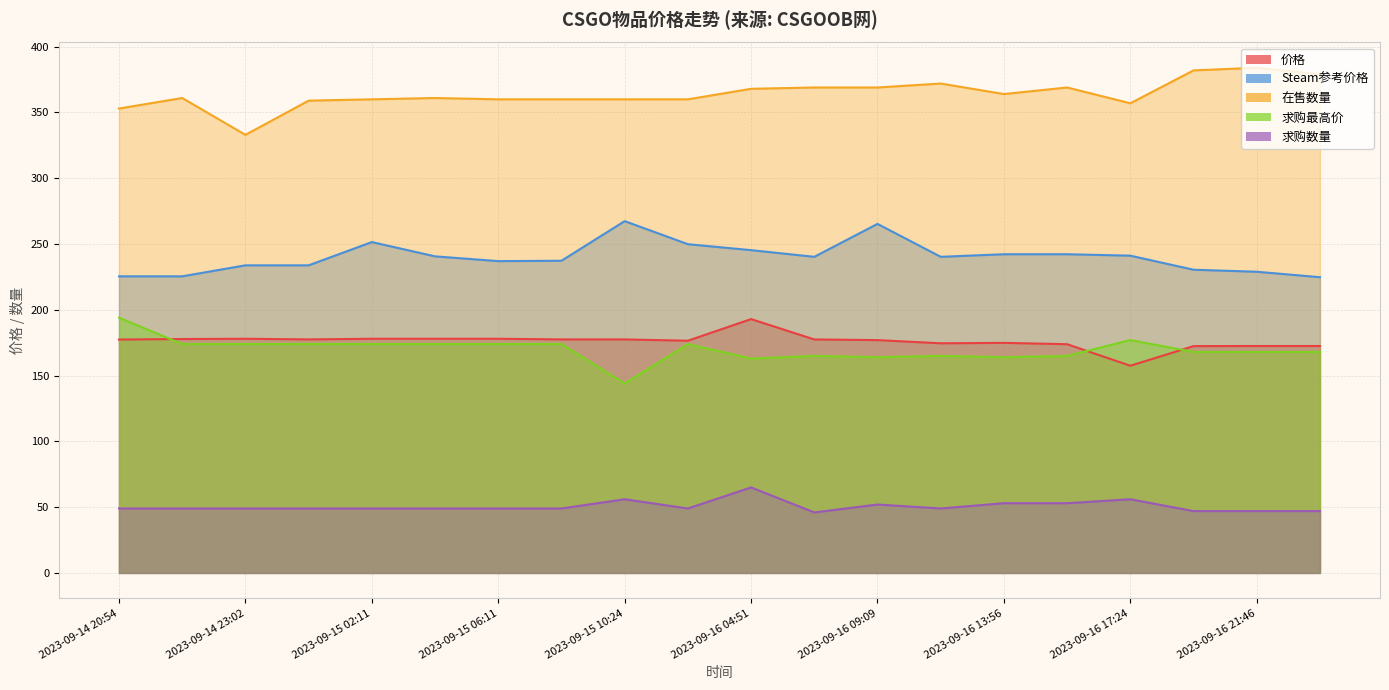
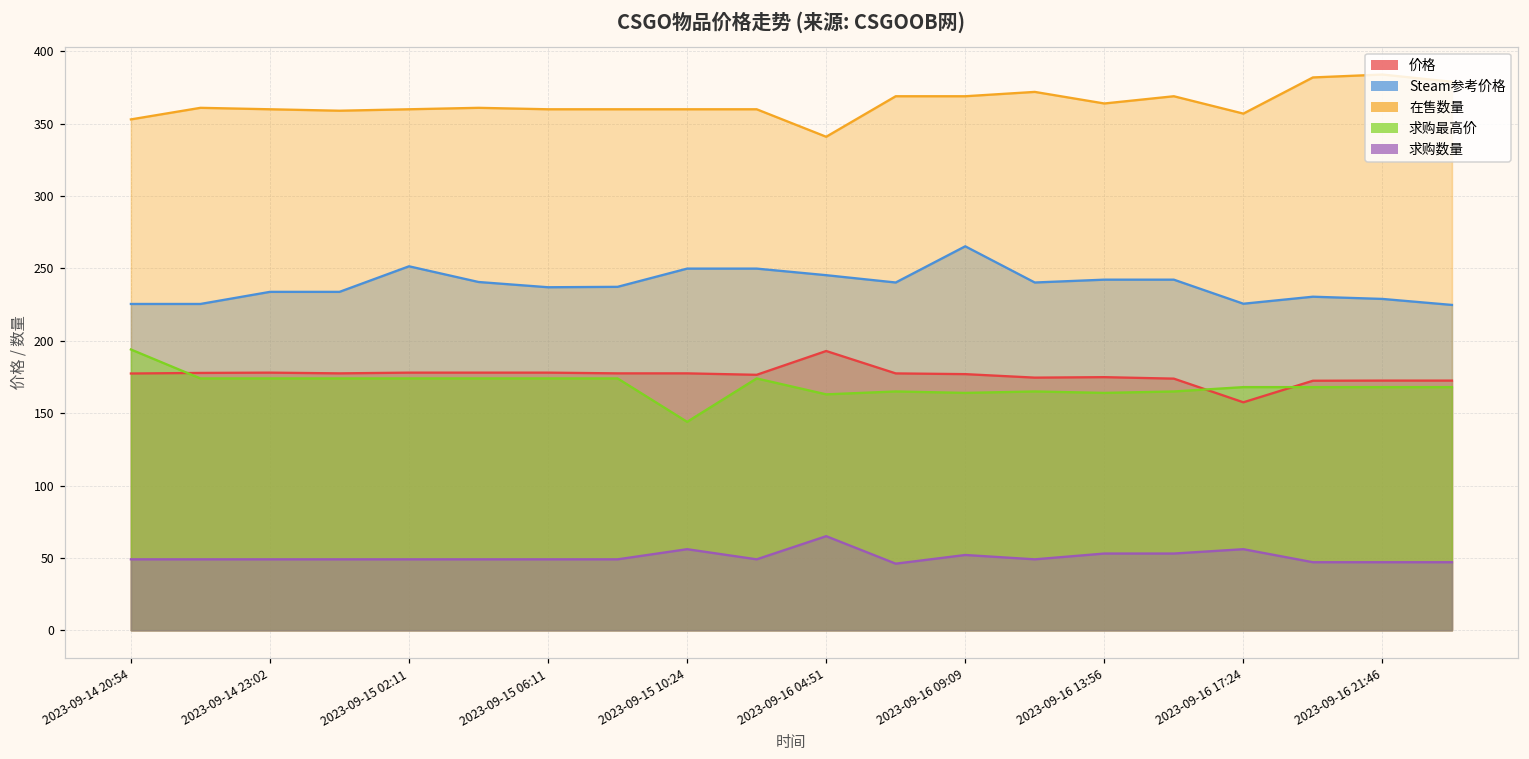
  {
    "价格": {
      "2023-09-14 20:54": 177,
      "2023-09-14 23:02": 178,
      "2023-09-15 02:11": 178,
      "2023-09-15 06:11": 178,
      "2023-09-15 10:24": 178,
      "2023-09-16 04:51": 193,
      "2023-09-16 09:09": 177,
      "2023-09-16 13:56": 175,
      "2023-09-16 17:24": 158,
      "2023-09-16 21:46": 173
    },
    "Steam参考价格": {
      "2023-09-14 20:54": 225,
      "2023-09-14 23:02": 234,
      "2023-09-15 02:11": 251,
      "2023-09-15 06:11": 237,
-     "2023-09-15 10:24": 267,
+     "2023-09-15 10:24": 250,
      "2023-09-16 04:51": 245,
      "2023-09-16 09:09": 265,
      "2023-09-16 13:56": 242,
-     "2023-09-16 17:24": 241,
+     "2023-09-16 17:24": 226,
      "2023-09-16 21:46": 229
    },
    "在售数量": {
      "2023-09-14 20:54": 353,
-     "2023-09-14 23:02": 333,
+     "2023-09-14 23:02": 360,
      "2023-09-15 02:11": 360,
      "2023-09-15 06:11": 360,
      "2023-09-15 10:24": 360,
-     "2023-09-16 04:51": 368,
+     "2023-09-16 04:51": 341,
      "2023-09-16 09:09": 369,
      "2023-09-16 13:56": 364,
      "2023-09-16 17:24": 357
    },
    "求购最高价": {
      "2023-09-14 20:54": 194,
      "2023-09-14 23:02": 174,
      "2023-09-15 02:11": 174,
      "2023-09-15 06:11": 174,
      "2023-09-15 10:24": 144,
      "2023-09-16 04:51": 163,
      "2023-09-16 09:09": 164,
      "2023-09-16 13:56": 164,
-     "2023-09-16 17:24": 177,
+     "2023-09-16 17:24": 168,
      "2023-09-16 21:46": 168
    },
    "求购数量": {
      "2023-09-14 20:54": 49,
      "2023-09-14 23:02": 49,
      "2023-09-15 02:11": 49,
      "2023-09-15 06:11": 49,
      "2023-09-15 10:24": 56,
      "2023-09-16 04:51": 65,
      "2023-09-16 09:09": 52,
      "2023-09-16 13:56": 53,
      "2023-09-16 17:24": 56,
      "2023-09-16 21:46": 47
    }
  }
